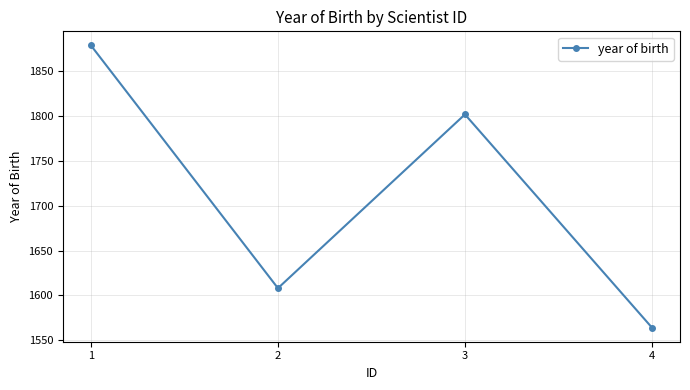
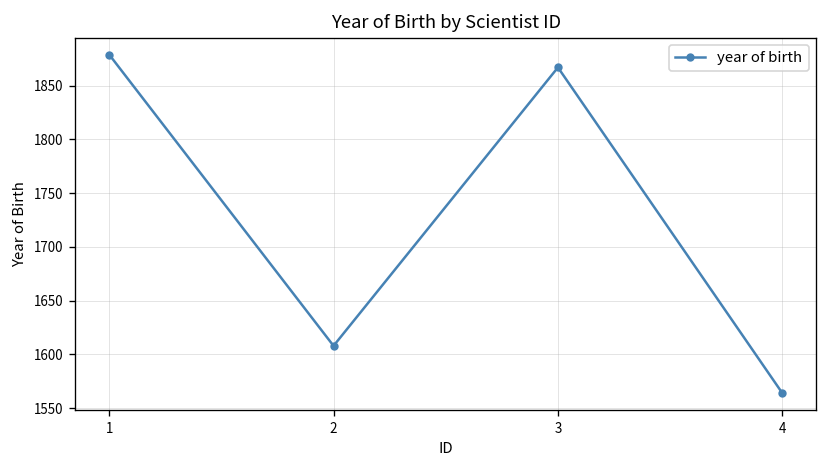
  {
    "1": 1880,
    "2": 1610,
-   "3": 1800,
+   "3": 1870,
    "4": 1560
  }
